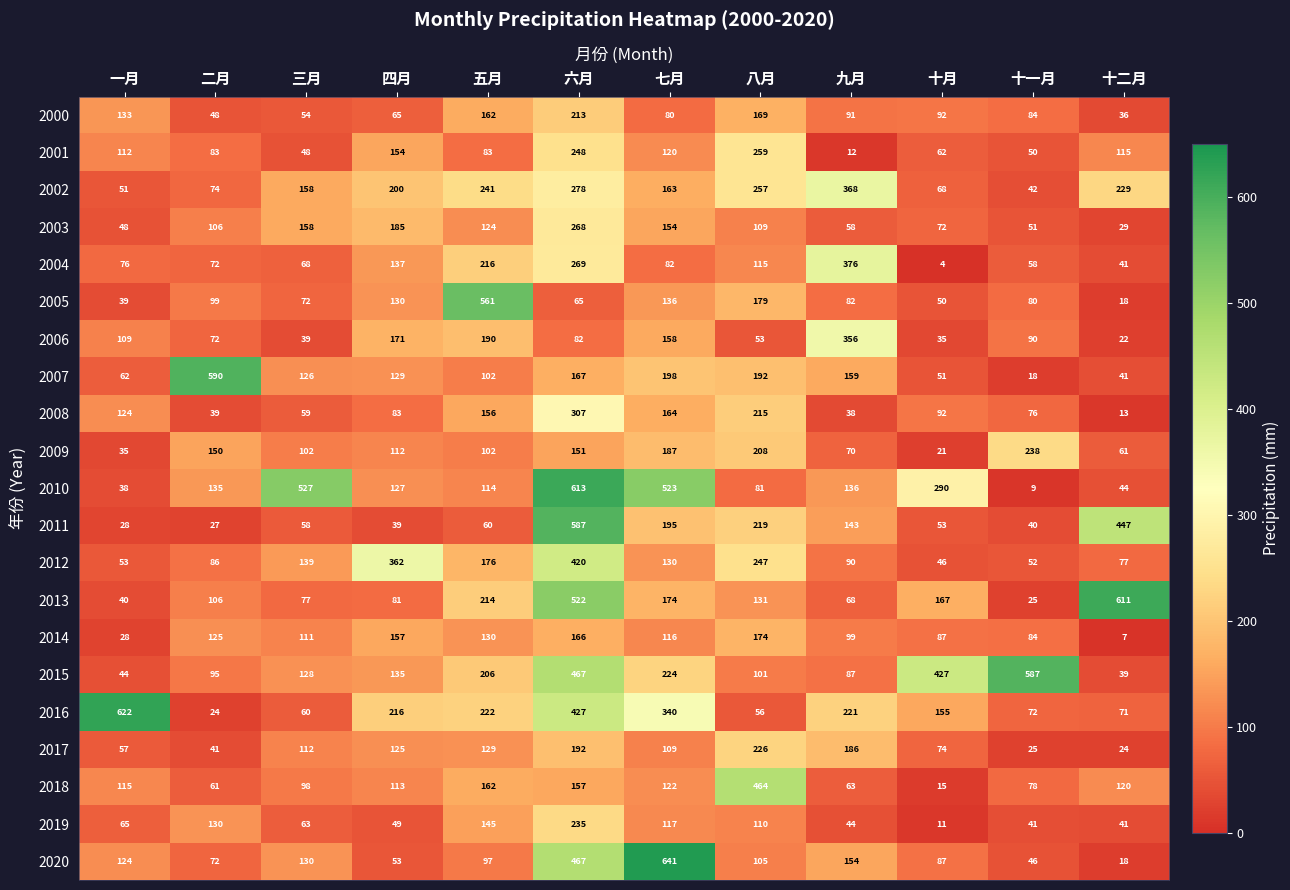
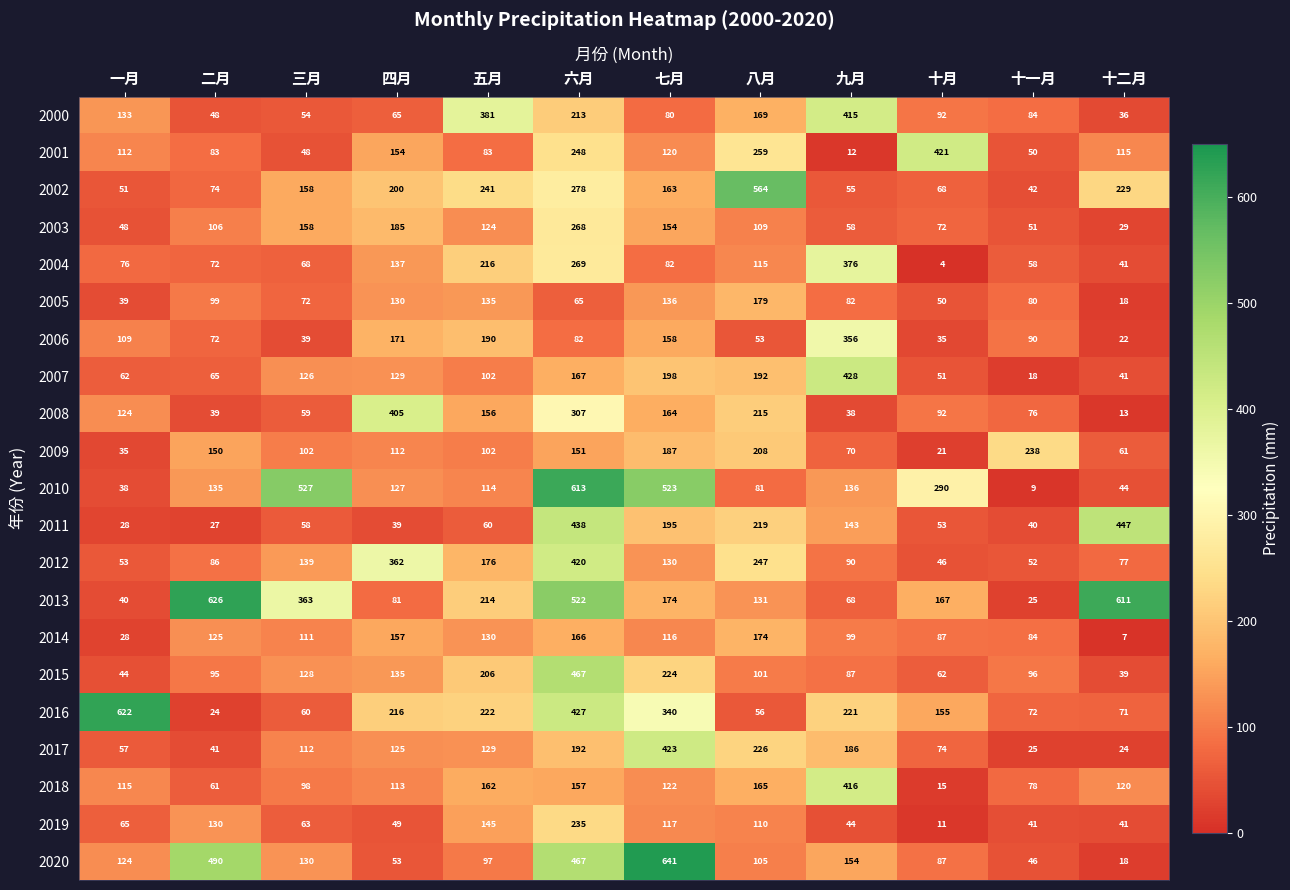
  {
    "2000": {
      "一月": 133,
      "二月": 48,
      "三月": 54,
      "四月": 65,
-     "五月": 162,
+     "五月": 381,
      "六月": 213,
      "七月": 80,
      "八月": 169,
-     "九月": 91,
+     "九月": 415,
      "十月": 92,
      "十一月": 84,
      "十二月": 36
    },
    "2001": {
      "一月": 112,
      "二月": 83,
      "三月": 48,
      "四月": 154,
      "五月": 83,
      "六月": 248,
      "七月": 120,
      "八月": 259,
      "九月": 12,
-     "十月": 62,
+     "十月": 421,
      "十一月": 50,
      "十二月": 115
    },
    "2002": {
      "一月": 51,
      "二月": 74,
      "三月": 158,
      "四月": 200,
      "五月": 241,
      "六月": 278,
      "七月": 163,
-     "八月": 257,
-     "九月": 368,
+     "八月": 564,
+     "九月": 55,
      "十月": 68,
      "十一月": 42,
      "十二月": 229
    },
    "2005": {
      "一月": 39,
      "二月": 99,
      "三月": 72,
      "四月": 130,
-     "五月": 561,
+     "五月": 135,
      "六月": 65,
      "七月": 136,
      "八月": 179,
      "九月": 82,
      "十月": 50,
      "十一月": 80,
      "十二月": 18
    },
    "2007": {
      "一月": 62,
-     "二月": 590,
+     "二月": 65,
      "三月": 126,
      "四月": 129,
      "五月": 102,
      "六月": 167,
      "七月": 198,
      "八月": 192,
-     "九月": 159,
+     "九月": 428,
      "十月": 51,
      "十一月": 18,
      "十二月": 41
    },
    "2008": {
      "一月": 124,
      "二月": 39,
      "三月": 59,
-     "四月": 83,
+     "四月": 405,
      "五月": 156,
      "六月": 307,
      "七月": 164,
      "八月": 215,
      "九月": 38,
      "十月": 92,
      "十一月": 76,
      "十二月": 13
    },
    "2011": {
      "一月": 28,
      "二月": 27,
      "三月": 58,
      "四月": 39,
      "五月": 60,
-     "六月": 587,
+     "六月": 438,
      "七月": 195,
      "八月": 219,
      "九月": 143,
      "十月": 53,
      "十一月": 40,
      "十二月": 447
    },
    "2013": {
      "一月": 40,
-     "二月": 106,
-     "三月": 77,
+     "二月": 626,
+     "三月": 363,
      "四月": 81,
      "五月": 214,
      "六月": 522,
      "七月": 174,
      "八月": 131,
      "九月": 68,
      "十月": 167,
      "十一月": 25,
      "十二月": 611
    },
    "2015": {
      "一月": 44,
      "二月": 95,
      "三月": 128,
      "四月": 135,
      "五月": 206,
      "六月": 467,
      "七月": 224,
      "八月": 101,
      "九月": 87,
-     "十月": 427,
-     "十一月": 587,
+     "十月": 62,
+     "十一月": 96,
      "十二月": 39
    },
    "2017": {
      "一月": 57,
      "二月": 41,
      "三月": 112,
      "四月": 125,
      "五月": 129,
      "六月": 192,
-     "七月": 109,
+     "七月": 423,
      "八月": 226,
      "九月": 186,
      "十月": 74,
      "十一月": 25,
      "十二月": 24
    },
    "2018": {
      "一月": 115,
      "二月": 61,
      "三月": 98,
      "四月": 113,
      "五月": 162,
      "六月": 157,
      "七月": 122,
-     "八月": 464,
-     "九月": 63,
+     "八月": 165,
+     "九月": 416,
      "十月": 15,
      "十一月": 78,
      "十二月": 120
    },
    "2020": {
      "一月": 124,
-     "二月": 72,
+     "二月": 490,
      "三月": 130,
      "四月": 53,
      "五月": 97,
      "六月": 467,
      "七月": 641,
      "八月": 105,
      "九月": 154,
      "十月": 87,
      "十一月": 46,
      "十二月": 18
    }
  }
